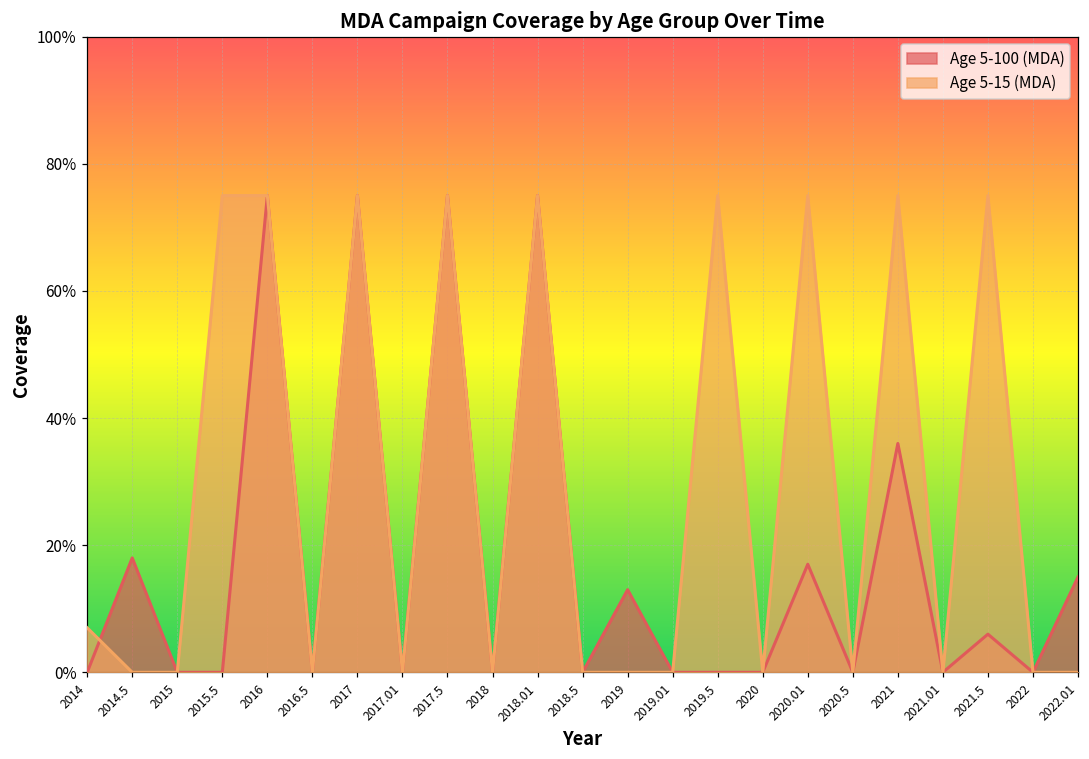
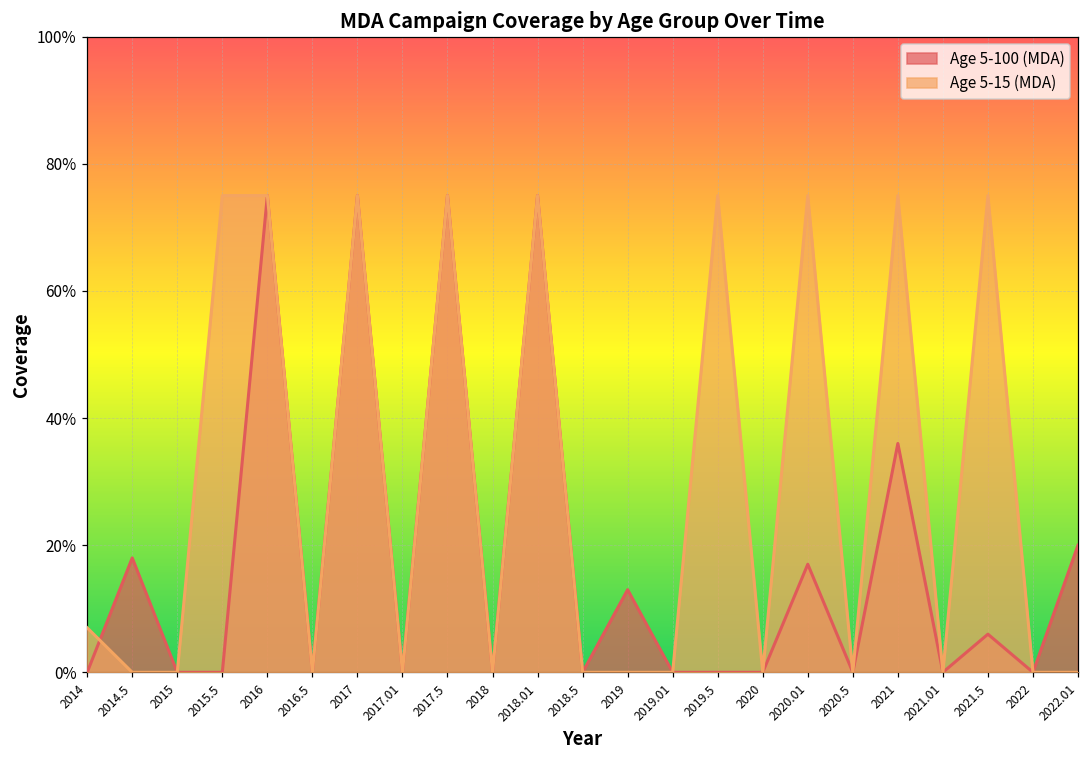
  {
    "Age 5-100 (MDA)": {
      "2014": "0%",
      "2014.5": "18%",
      "2015.5": "0%",
      "2019": "13%",
      "2019.5": "0%",
      "2020.01": "17%",
      "2021": "36%",
      "2021.5": "6%",
-     "2022.01": "15%"
+     "2022.01": "20%"
    },
    "Age 5-15 (MDA)": {
      "2014": "7%",
      "2014.5": "0%",
      "2015.5": "75%",
      "2019": "0%",
      "2019.5": "75%",
      "2020.01": "75%",
      "2021": "75%",
      "2021.5": "75%",
      "2022.01": "0%"
    }
  }
